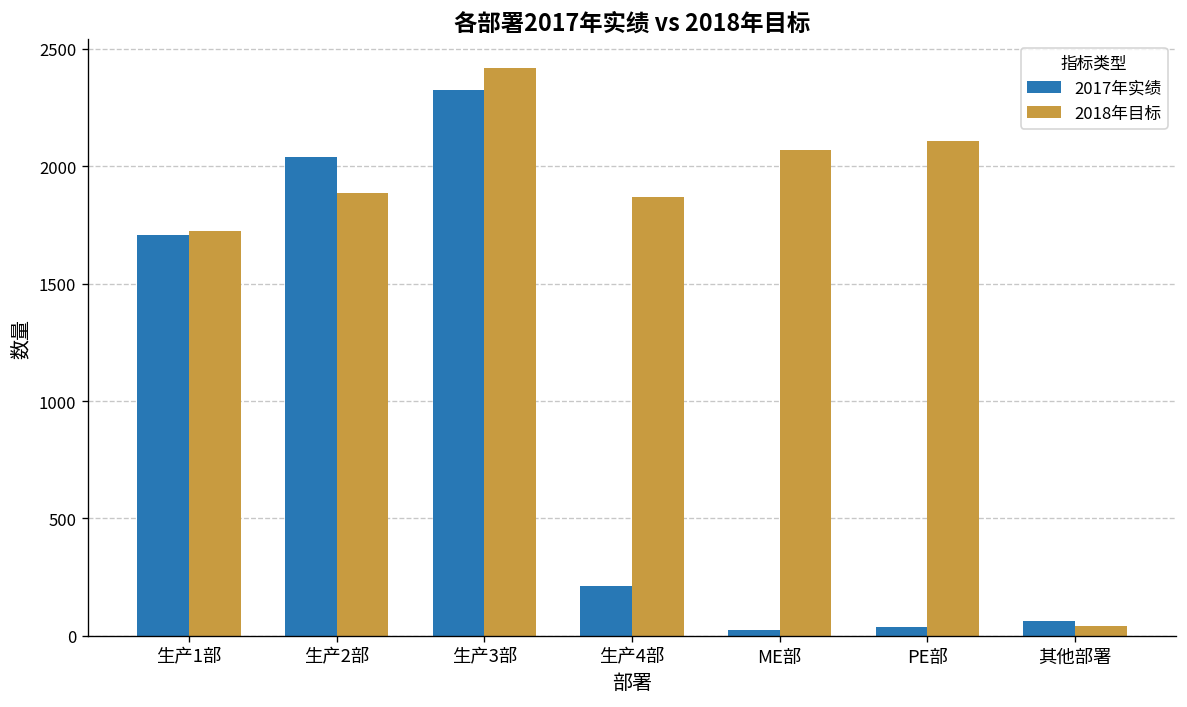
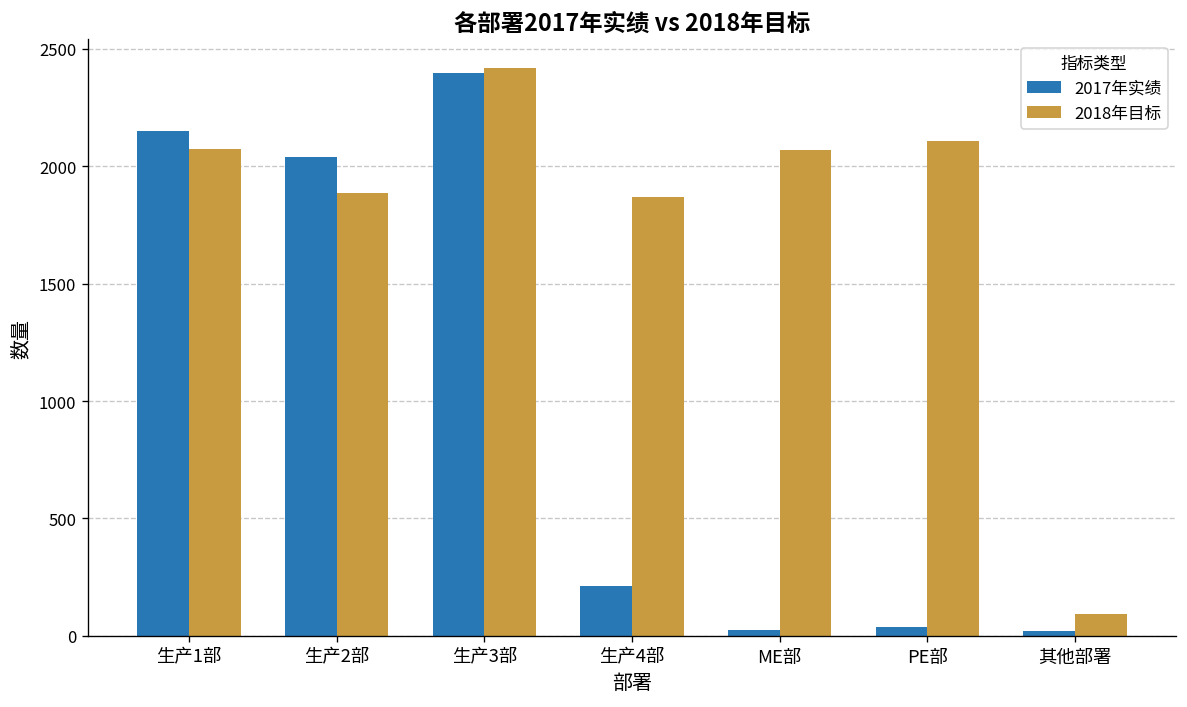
  {
    "2017年实绩": {
-     "生产1部": 1710,
+     "生产1部": 2150,
      "生产2部": 2040,
-     "生产3部": 2330,
+     "生产3部": 2400,
      "生产4部": 210,
      "ME部": 30,
      "PE部": 40,
-     "其他部署": 70
+     "其他部署": 20
    },
    "2018年目标": {
-     "生产1部": 1720,
+     "生产1部": 2070,
      "生产2部": 1890,
      "生产3部": 2420,
      "生产4部": 1870,
      "ME部": 2070,
      "PE部": 2110,
-     "其他部署": 40
+     "其他部署": 90
    }
  }
